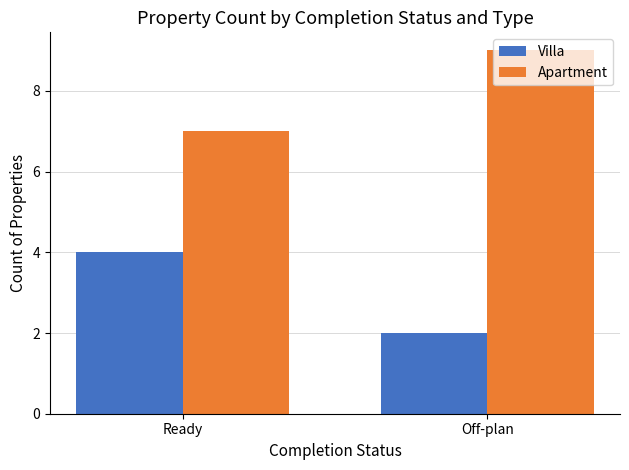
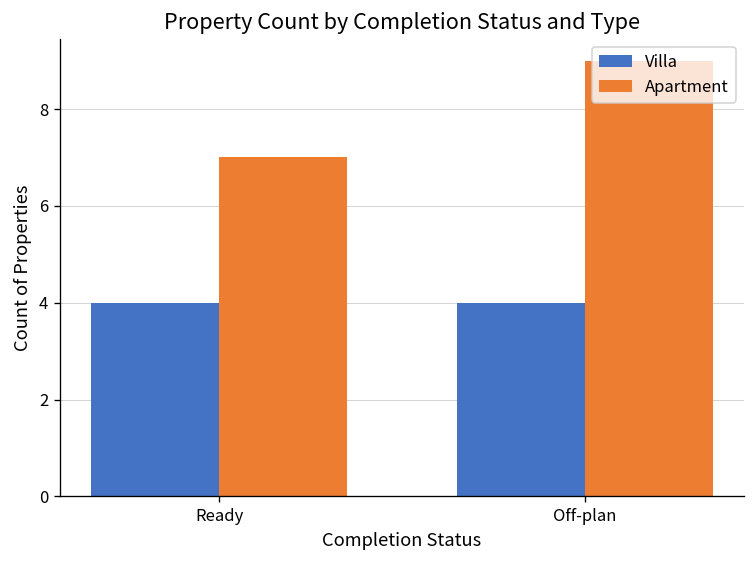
  {
    "Villa": {
      "Ready": 4,
-     "Off-plan": 2
+     "Off-plan": 4
    },
    "Apartment": {
      "Ready": 7
    }
  }
